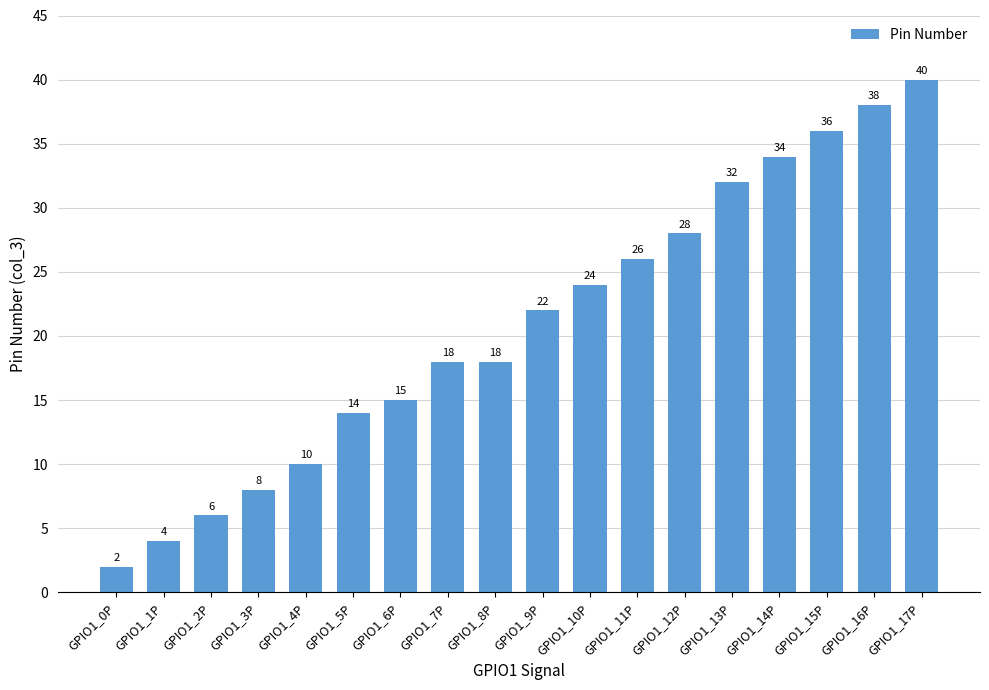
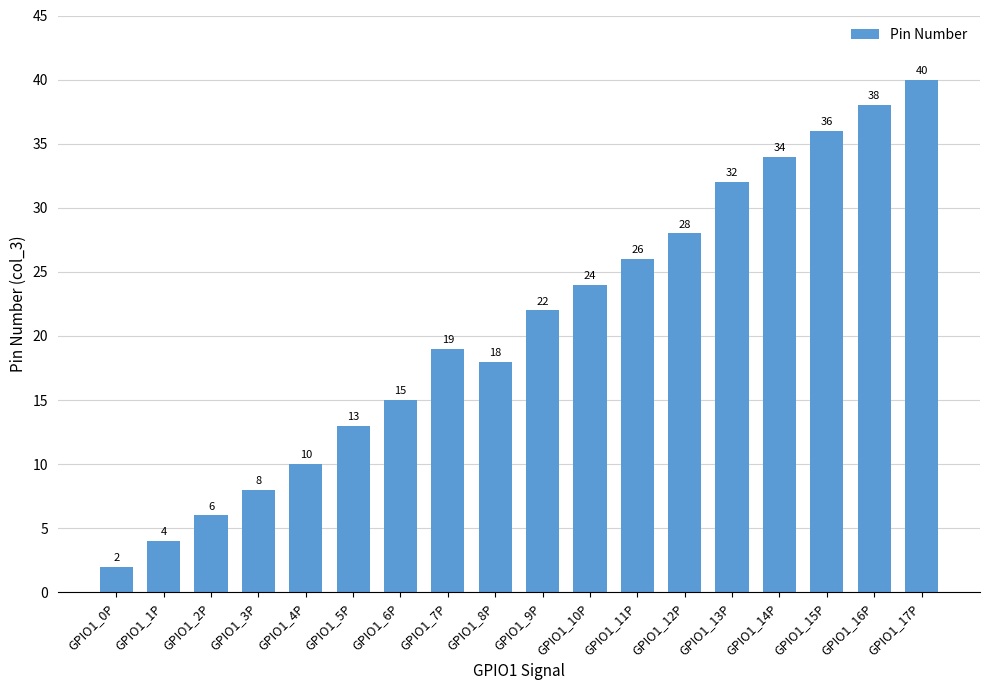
  {
    "GPIO1_0P": 2,
    "GPIO1_1P": 4,
    "GPIO1_2P": 6,
    "GPIO1_3P": 8,
    "GPIO1_4P": 10,
-   "GPIO1_5P": 14,
+   "GPIO1_5P": 13,
    "GPIO1_6P": 15,
-   "GPIO1_7P": 18,
+   "GPIO1_7P": 19,
    "GPIO1_8P": 18,
    "GPIO1_9P": 22,
    "GPIO1_10P": 24,
    "GPIO1_11P": 26,
    "GPIO1_12P": 28,
    "GPIO1_13P": 32,
    "GPIO1_14P": 34,
    "GPIO1_15P": 36,
    "GPIO1_16P": 38,
    "GPIO1_17P": 40
  }
